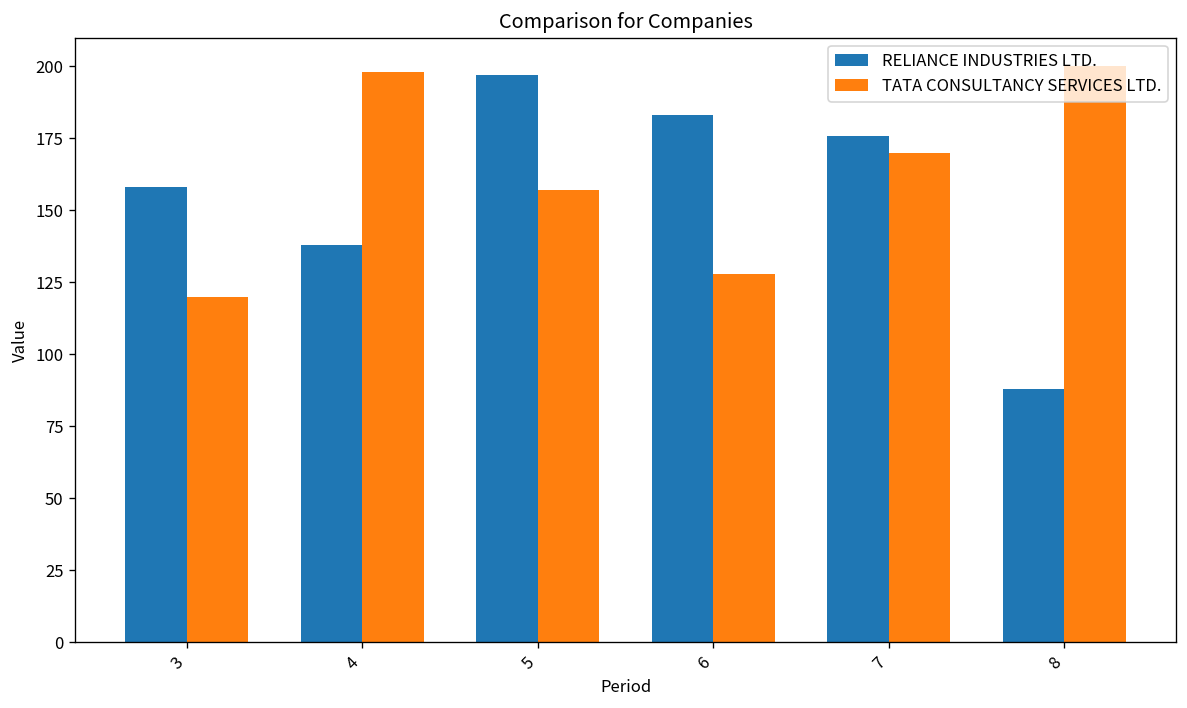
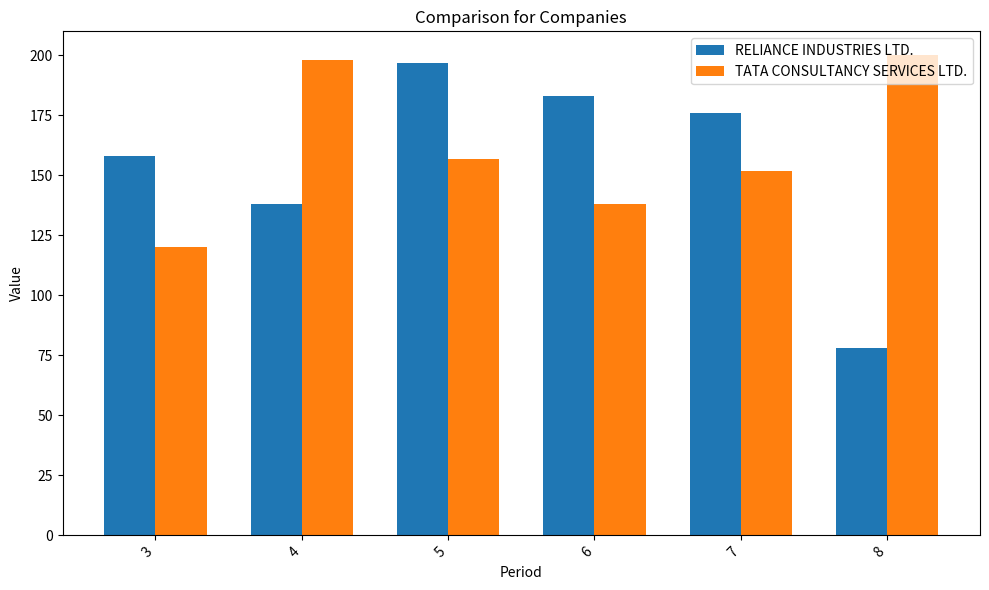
  {
    "RELIANCE INDUSTRIES LTD.": {
      "3": 158,
      "4": 138,
      "5": 197,
      "6": 183,
      "7": 176,
-     "8": 88
+     "8": 78
    },
    "TATA CONSULTANCY SERVICES LTD.": {
      "3": 120,
      "4": 198,
      "5": 157,
-     "6": 128,
-     "7": 170
+     "6": 138,
+     "7": 152
    }
  }
